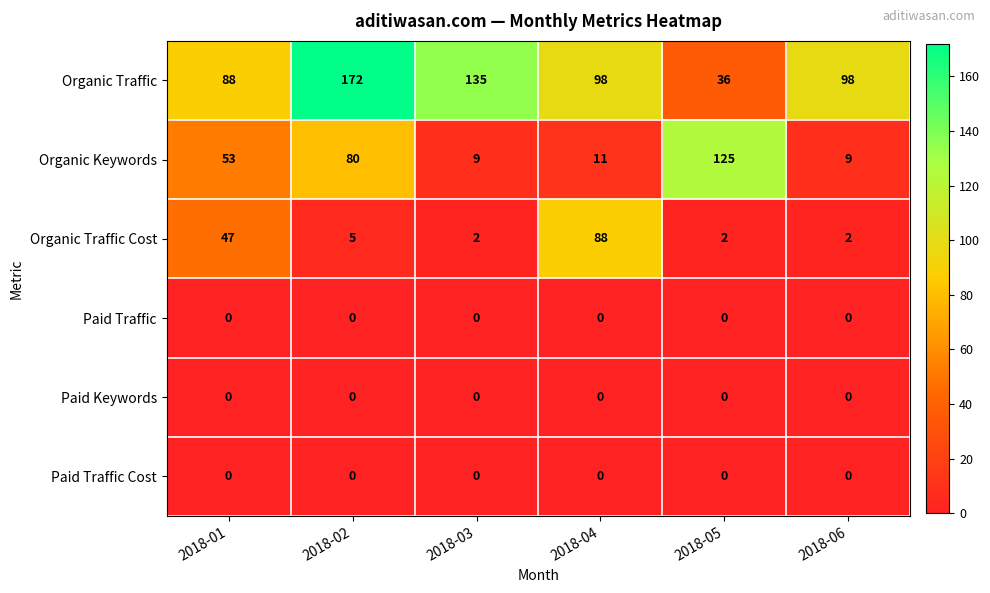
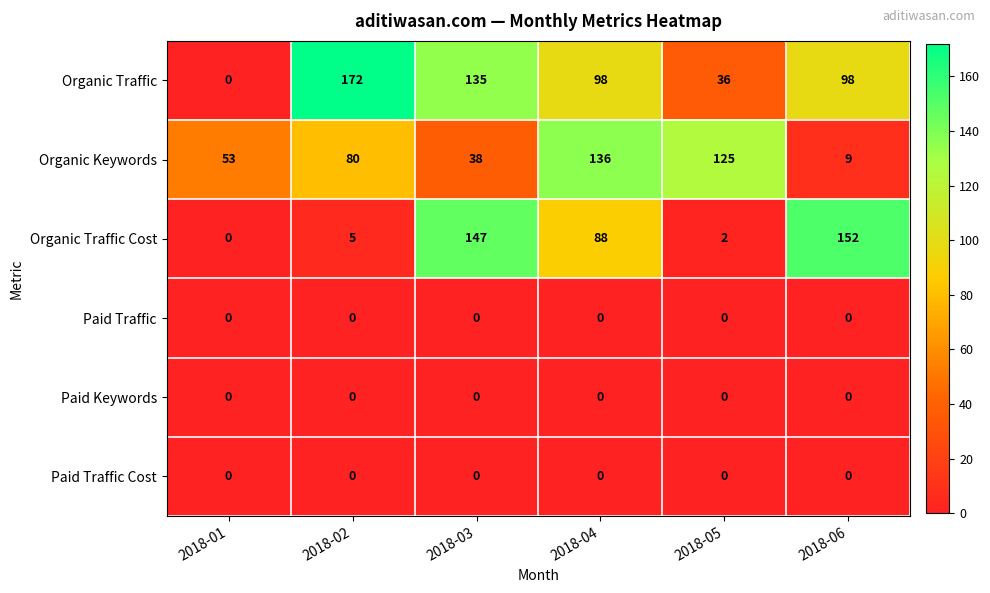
  {
    "Organic Traffic": {
-     "2018-01": 88,
+     "2018-01": 0,
      "2018-02": 172,
      "2018-03": 135,
      "2018-04": 98,
      "2018-05": 36,
      "2018-06": 98
    },
    "Organic Keywords": {
      "2018-01": 53,
      "2018-02": 80,
-     "2018-03": 9,
-     "2018-04": 11,
+     "2018-03": 38,
+     "2018-04": 136,
      "2018-05": 125,
      "2018-06": 9
    },
    "Organic Traffic Cost": {
-     "2018-01": 47,
+     "2018-01": 0,
      "2018-02": 5,
-     "2018-03": 2,
+     "2018-03": 147,
      "2018-04": 88,
      "2018-05": 2,
-     "2018-06": 2
+     "2018-06": 152
    },
    "Paid Traffic": {
      "2018-01": 0,
      "2018-02": 0,
      "2018-03": 0,
      "2018-04": 0,
      "2018-05": 0,
      "2018-06": 0
    },
    "Paid Keywords": {
      "2018-01": 0,
      "2018-02": 0,
      "2018-03": 0,
      "2018-04": 0,
      "2018-05": 0,
      "2018-06": 0
    },
    "Paid Traffic Cost": {
      "2018-01": 0,
      "2018-02": 0,
      "2018-03": 0,
      "2018-04": 0,
      "2018-05": 0,
      "2018-06": 0
    }
  }
